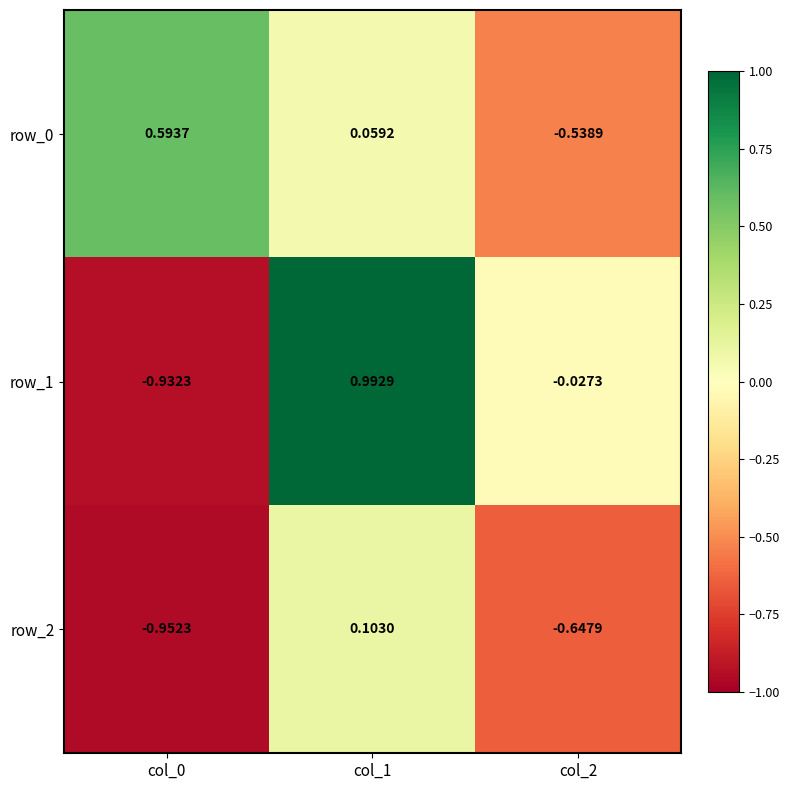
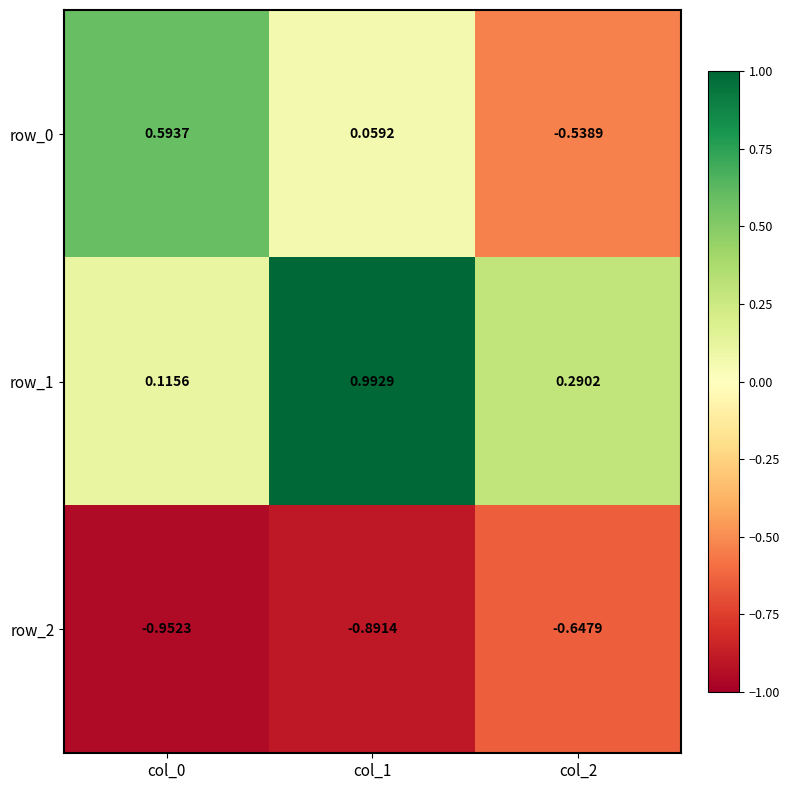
  {
    "row_0": {
      "col_0": 0.5937,
      "col_1": 0.0592,
      "col_2": -0.5389
    },
    "row_1": {
-     "col_0": -0.9323,
+     "col_0": 0.1156,
      "col_1": 0.9929,
-     "col_2": -0.0273
+     "col_2": 0.2902
    },
    "row_2": {
      "col_0": -0.9523,
-     "col_1": 0.1030,
+     "col_1": -0.8914,
      "col_2": -0.6479
    }
  }
